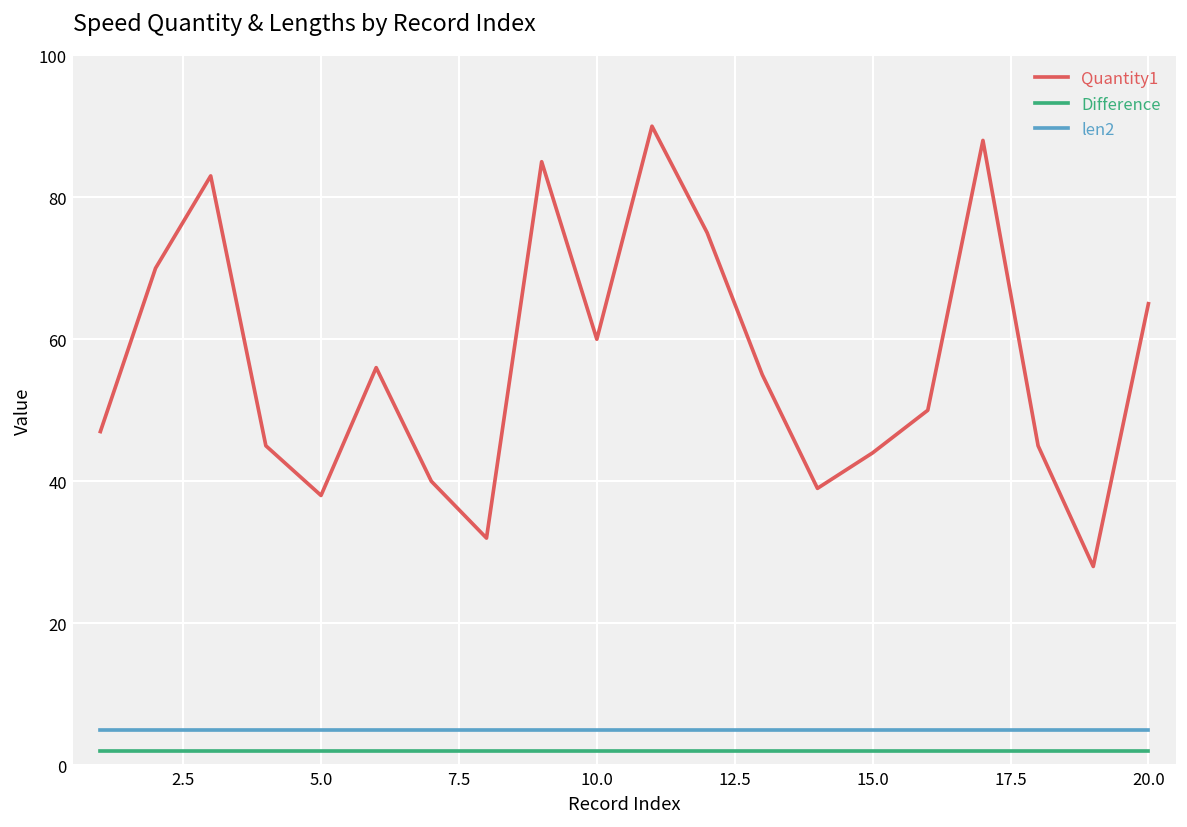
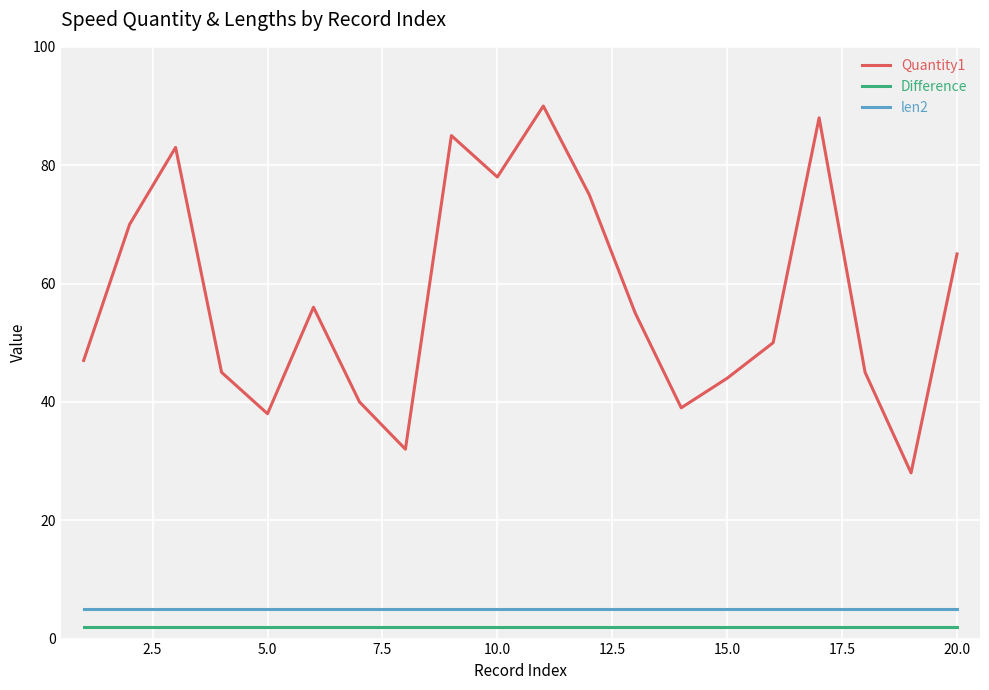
  {
    "Quantity1": {
      "5.0": 38,
-     "10.0": 60,
+     "10.0": 78,
      "15.0": 44,
      "20.0": 65
    },
    "Difference": {
      "5.0": 2,
      "10.0": 2,
      "15.0": 2,
      "20.0": 2
    },
    "len2": {
      "5.0": 5,
      "10.0": 5,
      "15.0": 5,
      "20.0": 5
    }
  }
